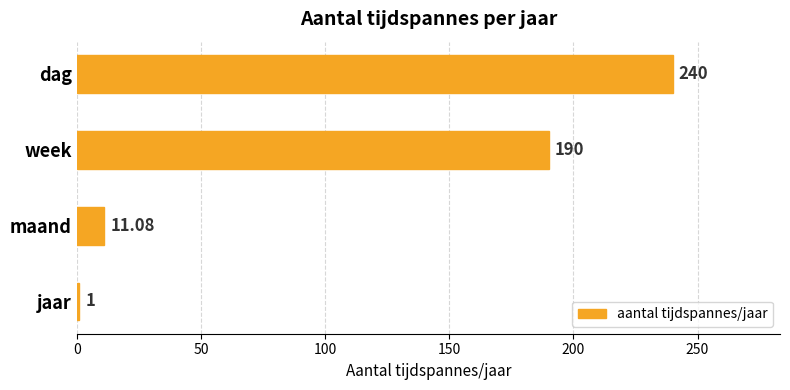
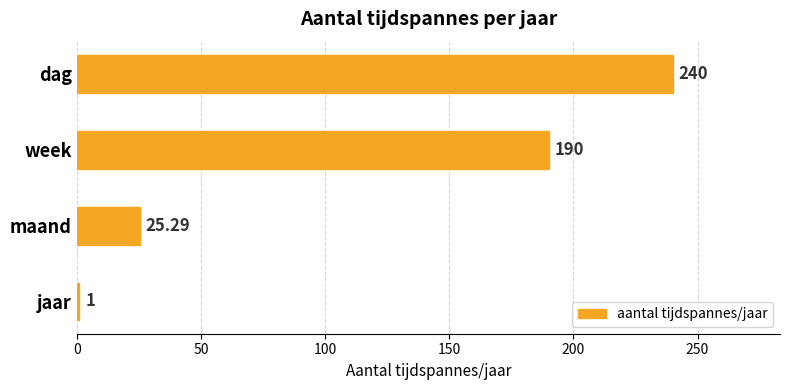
  {
    "dag": 240,
    "week": 190,
-   "maand": 11.08,
+   "maand": 25.29,
    "jaar": 1
  }
